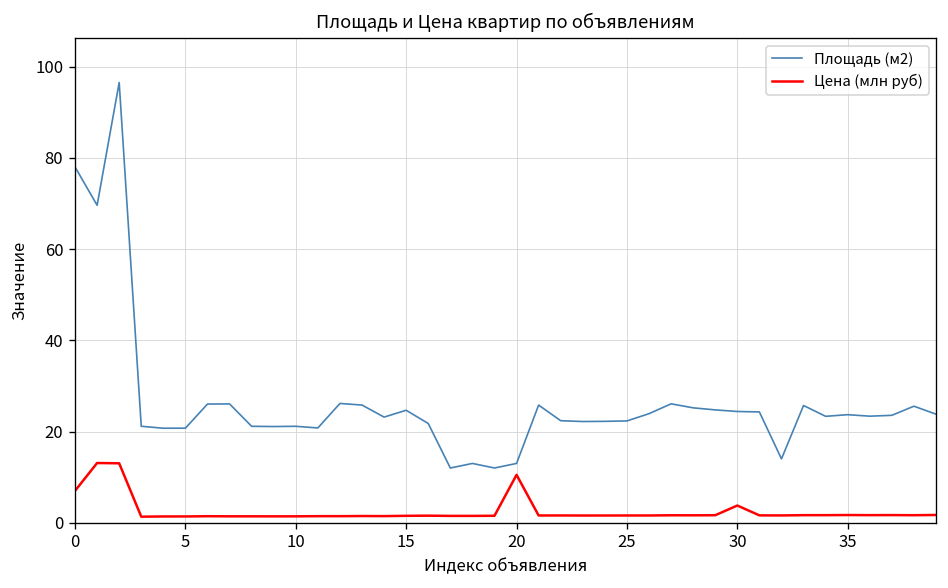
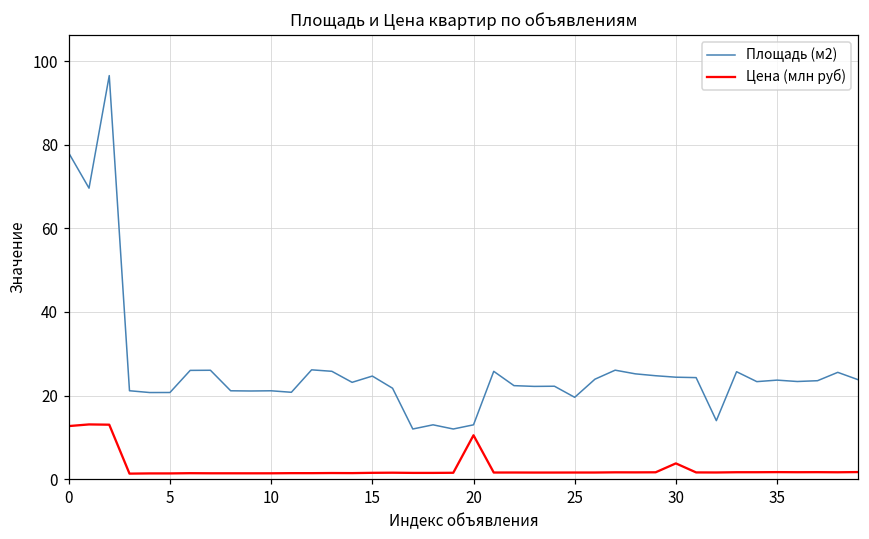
  {
    "Площадь (м2)": {
      "0": 78,
      "5": 21,
      "10": 21,
      "15": 25,
      "20": 13,
-     "25": 22,
+     "25": 20,
      "30": 24,
      "35": 24
    },
    "Цена (млн руб)": {
-     "0": 7,
+     "0": 13,
      "5": 1,
      "10": 1,
      "15": 2,
      "20": 11,
      "25": 2,
      "30": 4,
      "35": 2
    }
  }
